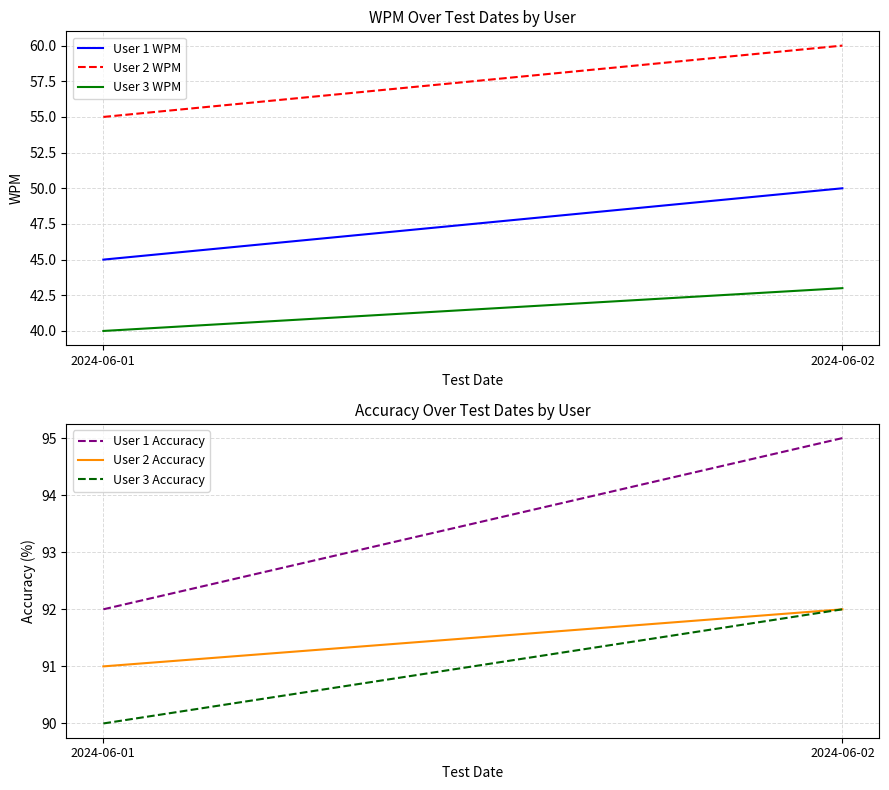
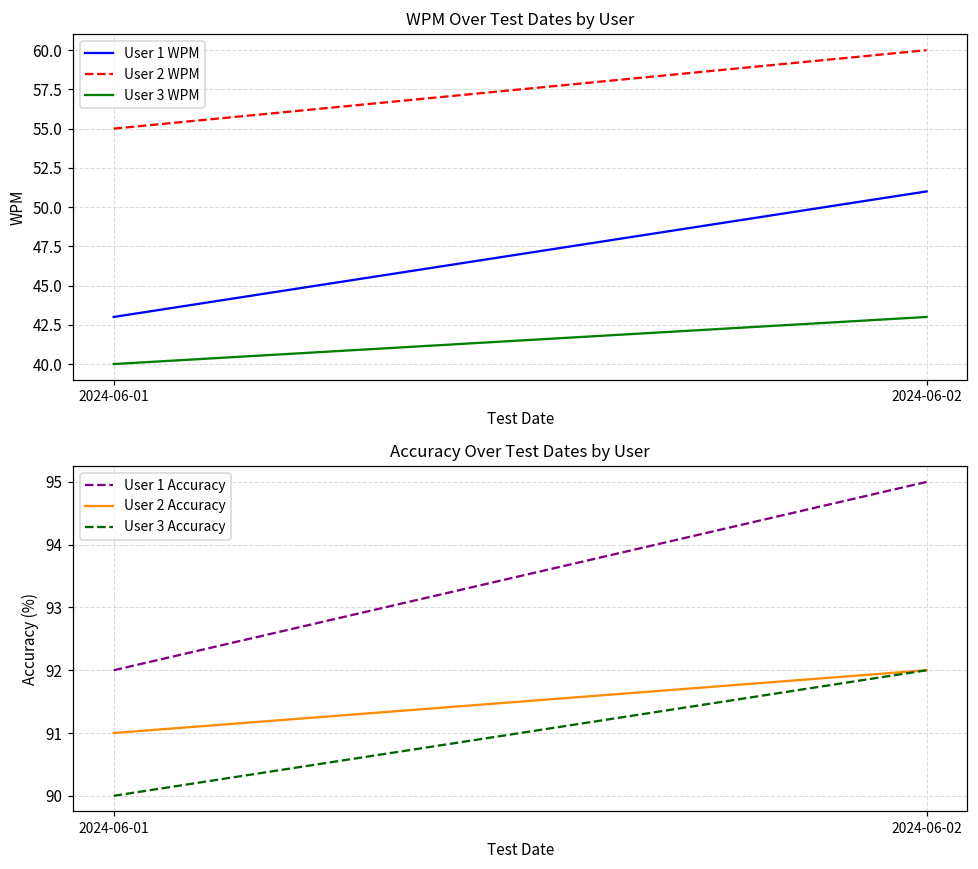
  {
    "WPM Over Test Dates by User": {
      "User 1 WPM": {
-       "2024-06-01": 45,
-       "2024-06-02": 50
+       "2024-06-01": 43,
+       "2024-06-02": 51
      },
      "User 2 WPM": {
        "2024-06-01": 55,
        "2024-06-02": 60
      },
      "User 3 WPM": {
        "2024-06-01": 40,
        "2024-06-02": 43
      }
    },
    "Accuracy Over Test Dates by User": {
      "User 1 Accuracy": {
        "2024-06-01": 92.0,
        "2024-06-02": 95.0
      },
      "User 2 Accuracy": {
        "2024-06-01": 91.0
      },
      "User 3 Accuracy": {
        "2024-06-01": 90.0
      }
    }
  }
